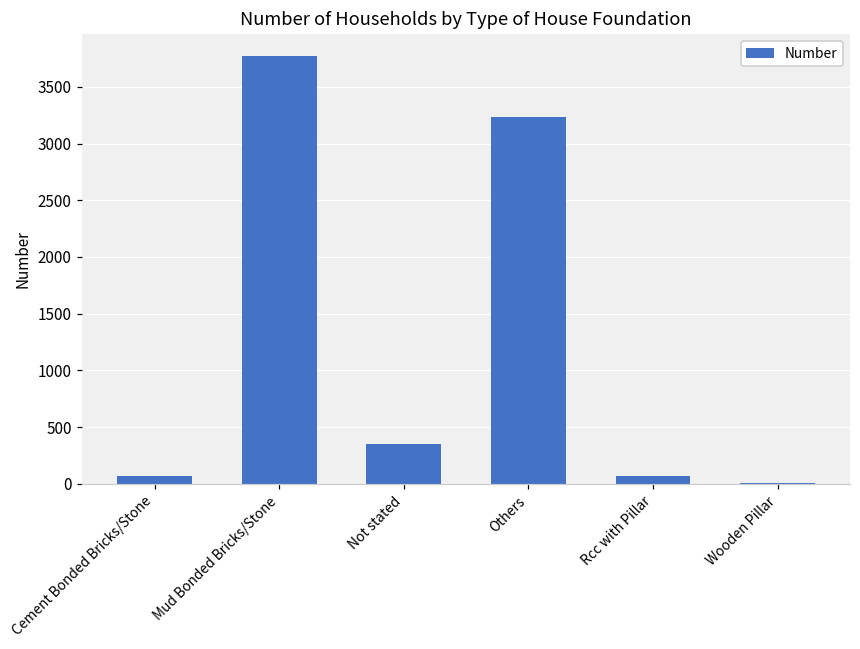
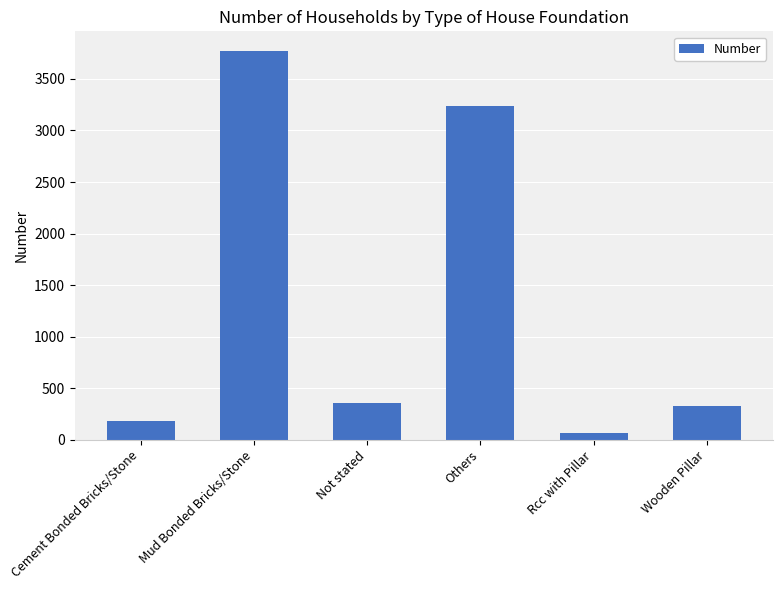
  {
-   "Cement Bonded Bricks/Stone": 70,
+   "Cement Bonded Bricks/Stone": 180,
    "Mud Bonded Bricks/Stone": 3770,
    "Not stated": 350,
    "Others": 3240,
    "Rcc with Pillar": 70,
-   "Wooden Pillar": 10
+   "Wooden Pillar": 320
  }
